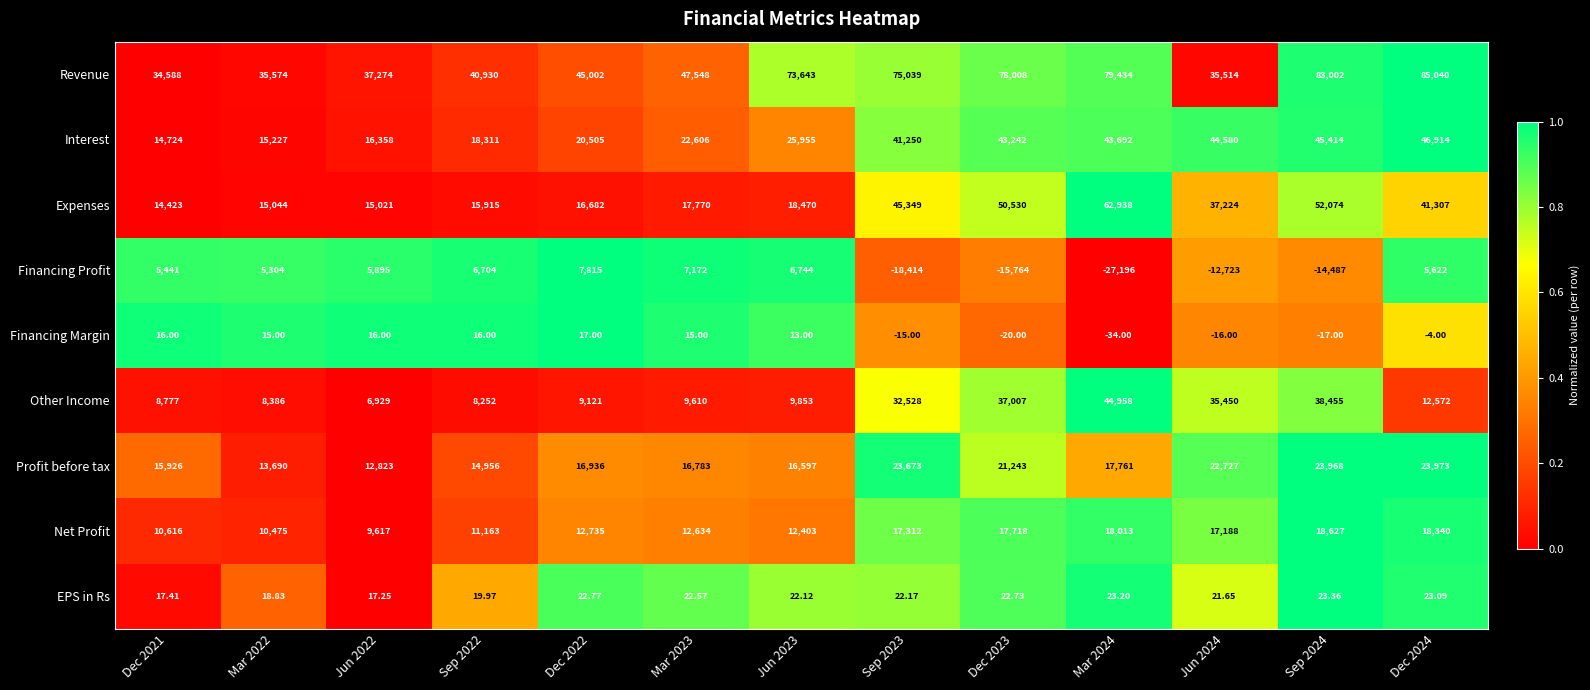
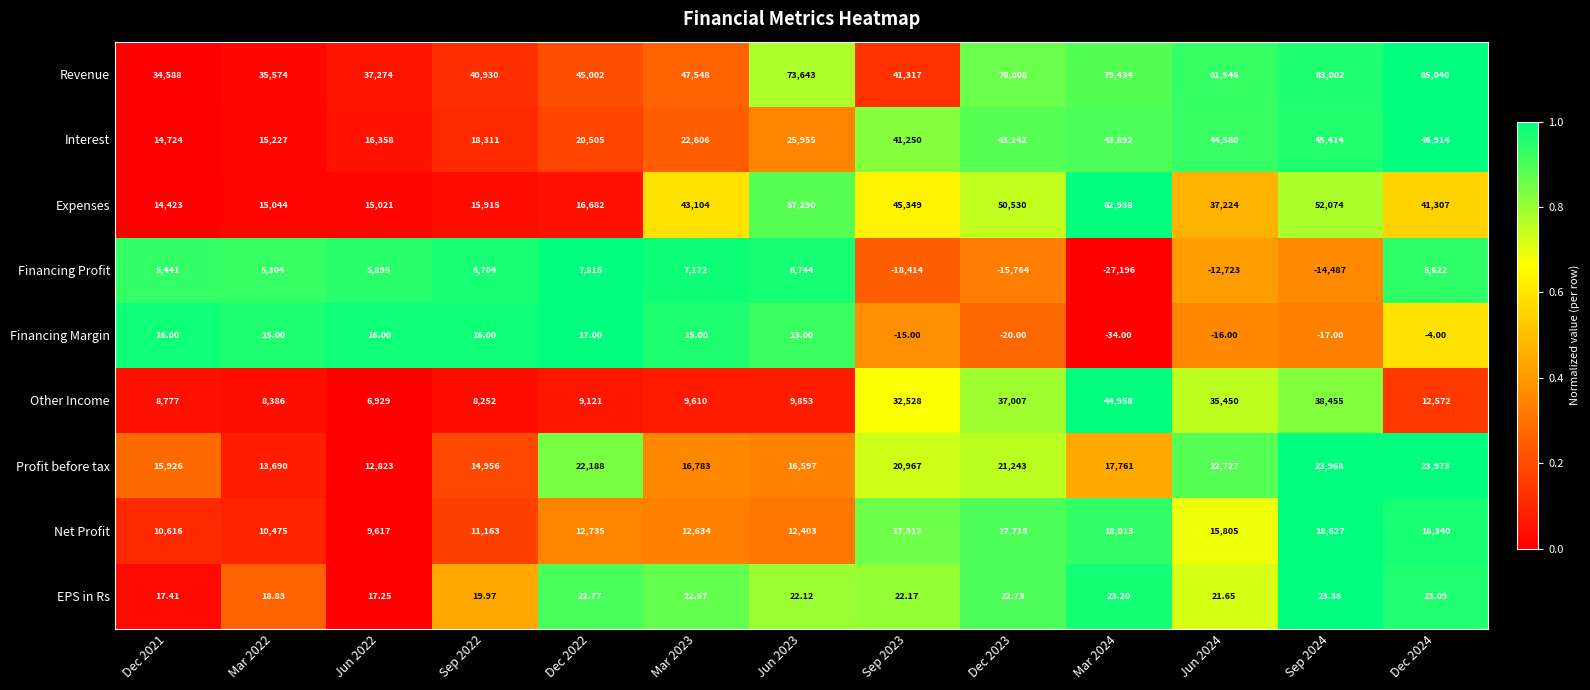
  {
    "Revenue": {
      "Dec 2021": "34,588",
      "Mar 2022": "35,574",
      "Jun 2022": "37,274",
      "Sep 2022": "40,930",
      "Dec 2022": "45,002",
      "Mar 2023": "47,548",
      "Jun 2023": "73,643",
-     "Sep 2023": "75,039",
+     "Sep 2023": "41,317",
      "Dec 2023": "78,008",
      "Mar 2024": "79,434",
-     "Jun 2024": "35,514",
+     "Jun 2024": "81,546",
      "Sep 2024": "83,002",
      "Dec 2024": "85,040"
    },
    "Interest": {
      "Dec 2021": "14,724",
      "Mar 2022": "15,227",
      "Jun 2022": "16,358",
      "Sep 2022": "18,311",
      "Dec 2022": "20,505",
      "Mar 2023": "22,606",
      "Jun 2023": "25,955",
      "Sep 2023": "41,250",
      "Dec 2023": "43,242",
      "Mar 2024": "43,692",
      "Jun 2024": "44,580",
      "Sep 2024": "45,414",
      "Dec 2024": "46,914"
    },
    "Expenses": {
      "Dec 2021": "14,423",
      "Mar 2022": "15,044",
      "Jun 2022": "15,021",
      "Sep 2022": "15,915",
      "Dec 2022": "16,682",
-     "Mar 2023": "17,770",
-     "Jun 2023": "18,470",
+     "Mar 2023": "43,104",
+     "Jun 2023": "57,290",
      "Sep 2023": "45,349",
      "Dec 2023": "50,530",
      "Mar 2024": "62,938",
      "Jun 2024": "37,224",
      "Sep 2024": "52,074",
      "Dec 2024": "41,307"
    },
    "Financing Profit": {
      "Dec 2021": "5,441",
      "Mar 2022": "5,304",
      "Jun 2022": "5,895",
      "Sep 2022": "6,704",
      "Dec 2022": "7,815",
      "Mar 2023": "7,172",
      "Jun 2023": "6,744",
      "Sep 2023": "-18,414",
      "Dec 2023": "-15,764",
      "Mar 2024": "-27,196",
      "Jun 2024": "-12,723",
      "Sep 2024": "-14,487",
      "Dec 2024": "5,622"
    },
    "Financing Margin": {
      "Dec 2021": "16.00",
      "Mar 2022": "15.00",
      "Jun 2022": "16.00",
      "Sep 2022": "16.00",
      "Dec 2022": "17.00",
      "Mar 2023": "15.00",
      "Jun 2023": "13.00",
      "Sep 2023": "-15.00",
      "Dec 2023": "-20.00",
      "Mar 2024": "-34.00",
      "Jun 2024": "-16.00",
      "Sep 2024": "-17.00",
      "Dec 2024": "-4.00"
    },
    "Other Income": {
      "Dec 2021": "8,777",
      "Mar 2022": "8,386",
      "Jun 2022": "6,929",
      "Sep 2022": "8,252",
      "Dec 2022": "9,121",
      "Mar 2023": "9,610",
      "Jun 2023": "9,853",
      "Sep 2023": "32,528",
      "Dec 2023": "37,007",
      "Mar 2024": "44,958",
      "Jun 2024": "35,450",
      "Sep 2024": "38,455",
      "Dec 2024": "12,572"
    },
    "Profit before tax": {
      "Dec 2021": "15,926",
      "Mar 2022": "13,690",
      "Jun 2022": "12,823",
      "Sep 2022": "14,956",
-     "Dec 2022": "16,936",
+     "Dec 2022": "22,188",
      "Mar 2023": "16,783",
      "Jun 2023": "16,597",
-     "Sep 2023": "23,673",
+     "Sep 2023": "20,967",
      "Dec 2023": "21,243",
      "Mar 2024": "17,761",
      "Jun 2024": "22,727",
      "Sep 2024": "23,968",
      "Dec 2024": "23,973"
    },
    "Net Profit": {
      "Dec 2021": "10,616",
      "Mar 2022": "10,475",
      "Jun 2022": "9,617",
      "Sep 2022": "11,163",
      "Dec 2022": "12,735",
      "Mar 2023": "12,634",
      "Jun 2023": "12,403",
      "Sep 2023": "17,312",
      "Dec 2023": "17,718",
      "Mar 2024": "18,013",
-     "Jun 2024": "17,188",
+     "Jun 2024": "15,805",
      "Sep 2024": "18,627",
      "Dec 2024": "18,340"
    },
    "EPS in Rs": {
      "Dec 2021": "17.41",
      "Mar 2022": "18.83",
      "Jun 2022": "17.25",
      "Sep 2022": "19.97",
      "Dec 2022": "22.77",
      "Mar 2023": "22.57",
      "Jun 2023": "22.12",
      "Sep 2023": "22.17",
      "Dec 2023": "22.73",
      "Mar 2024": "23.20",
      "Jun 2024": "21.65",
      "Sep 2024": "23.36",
      "Dec 2024": "23.09"
    }
  }
